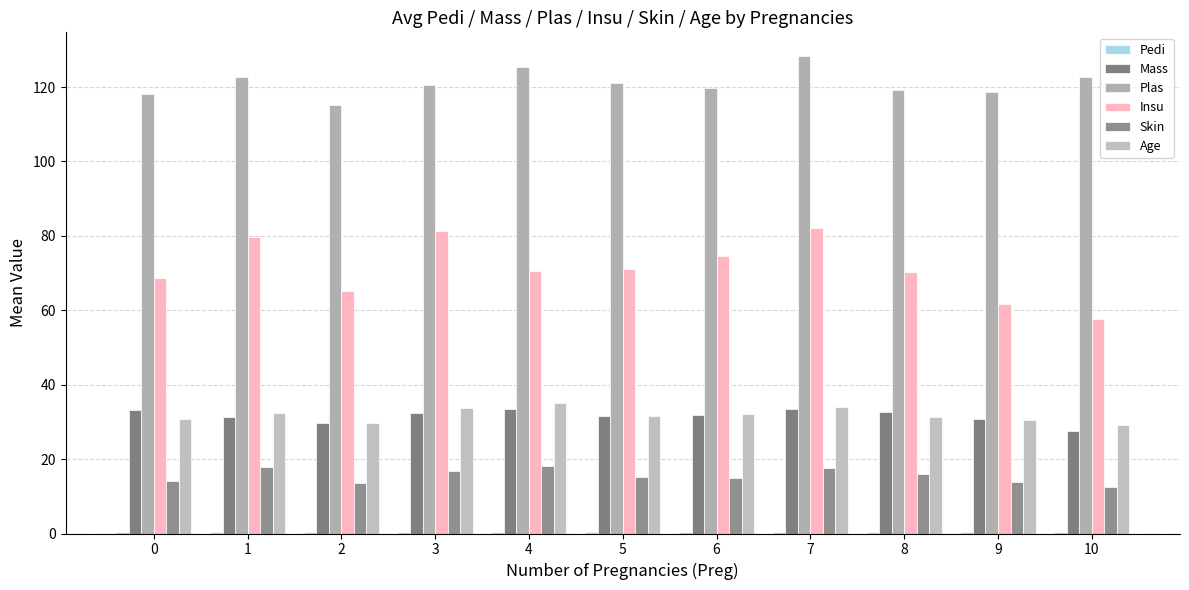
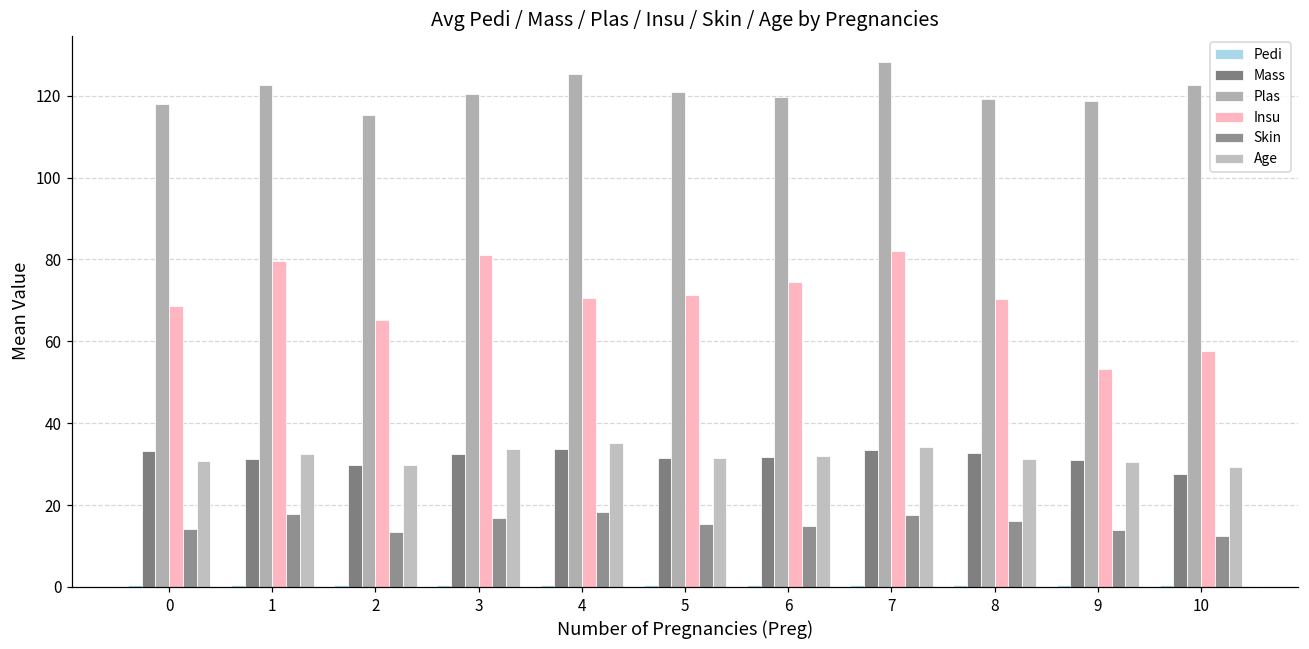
  {
    "Insu": {
      "0": 69,
      "1": 80,
      "2": 65,
      "3": 81,
      "4": 71,
      "5": 71,
      "6": 75,
      "7": 82,
      "8": 70,
-     "9": 62,
+     "9": 53,
      "10": 58
    }
  }
